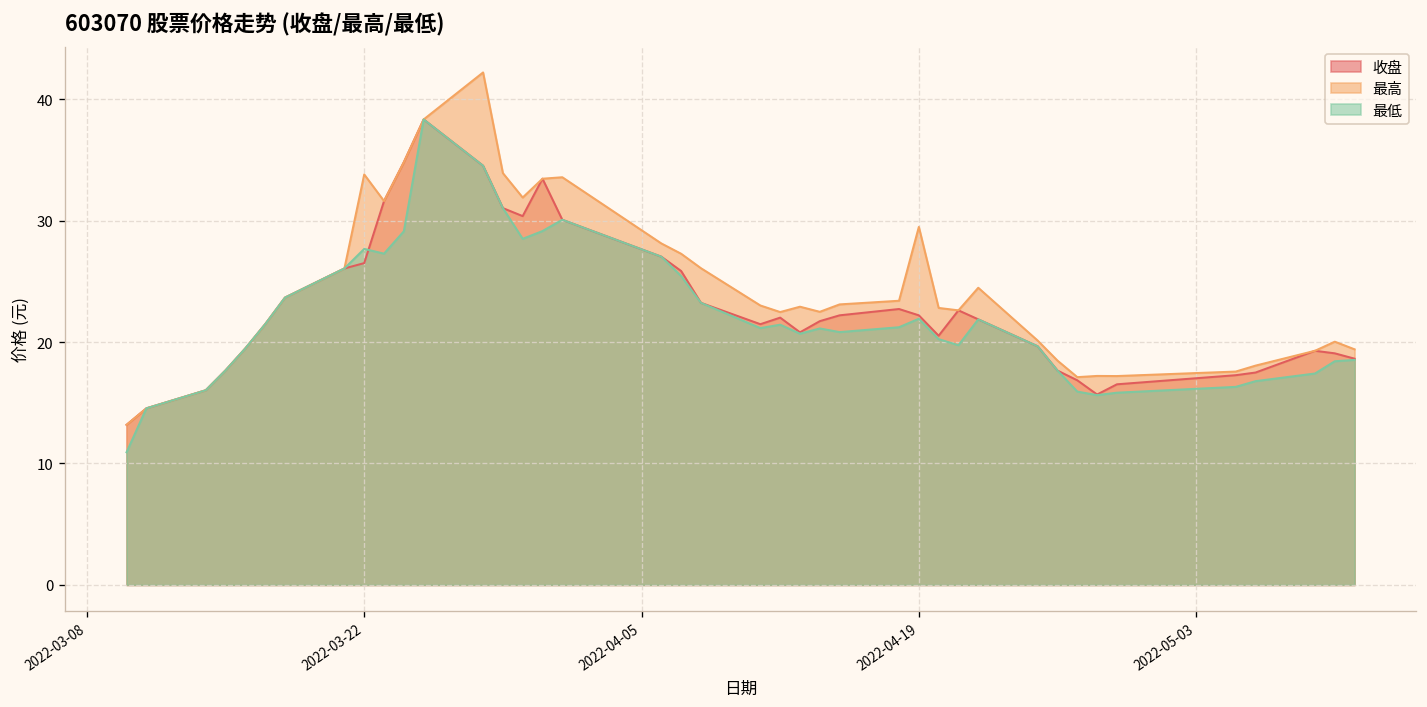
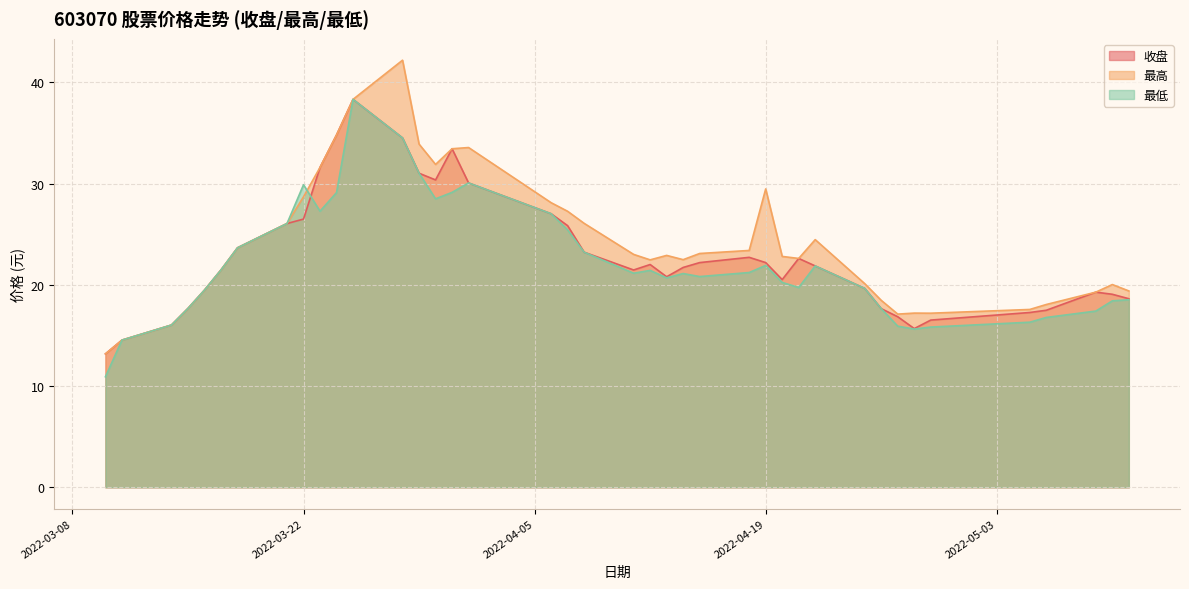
  {
    "收盘": {
      "2022-03-22": 26.5,
      "2022-04-19": 22.2
    },
    "最高": {
-     "2022-03-22": 33.8,
+     "2022-03-22": 28.7,
      "2022-04-19": 29.5
    },
    "最低": {
-     "2022-03-22": 27.7,
+     "2022-03-22": 29.9,
      "2022-04-19": 21.9
    }
  }
